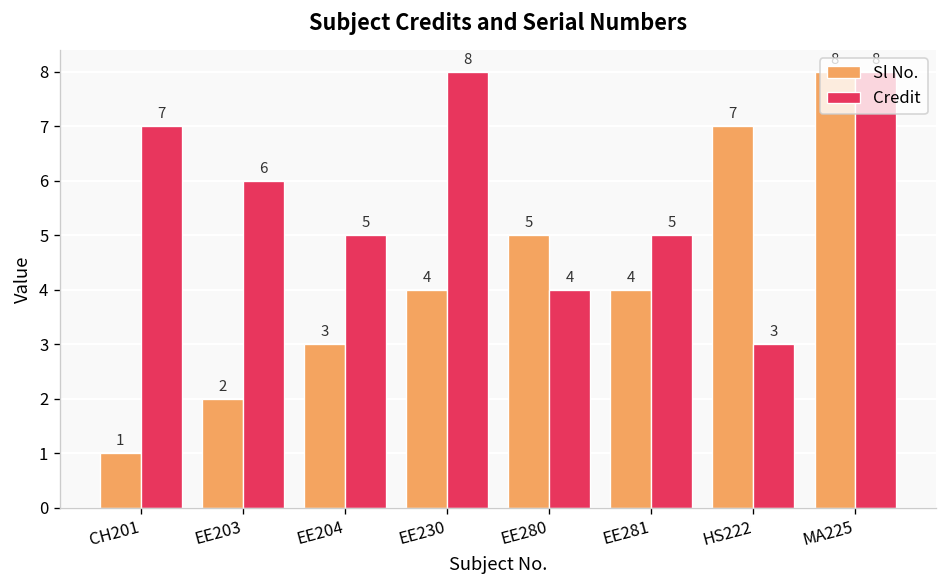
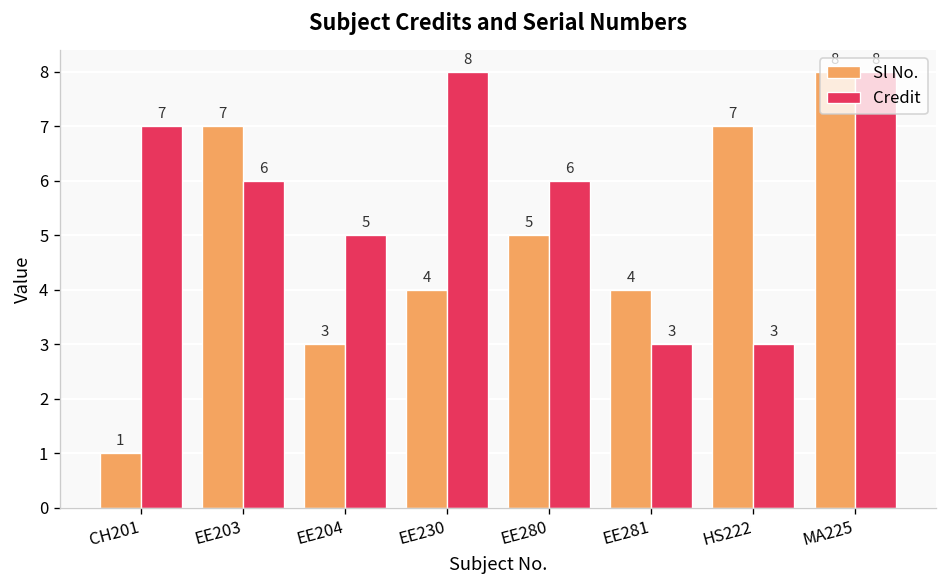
  {
    "Sl No.": {
      "CH201": 1,
-     "EE203": 2,
+     "EE203": 7,
      "EE204": 3,
      "EE230": 4,
      "EE280": 5,
      "EE281": 4,
      "HS222": 7
    },
    "Credit": {
      "CH201": 7,
      "EE203": 6,
      "EE204": 5,
      "EE230": 8,
-     "EE280": 4,
-     "EE281": 5,
+     "EE280": 6,
+     "EE281": 3,
      "HS222": 3
    }
  }
